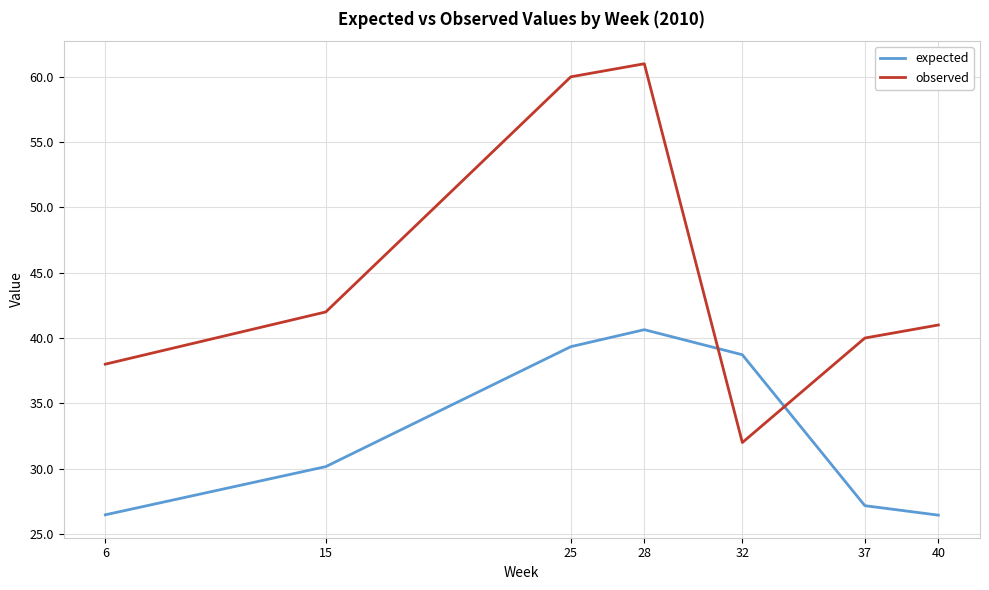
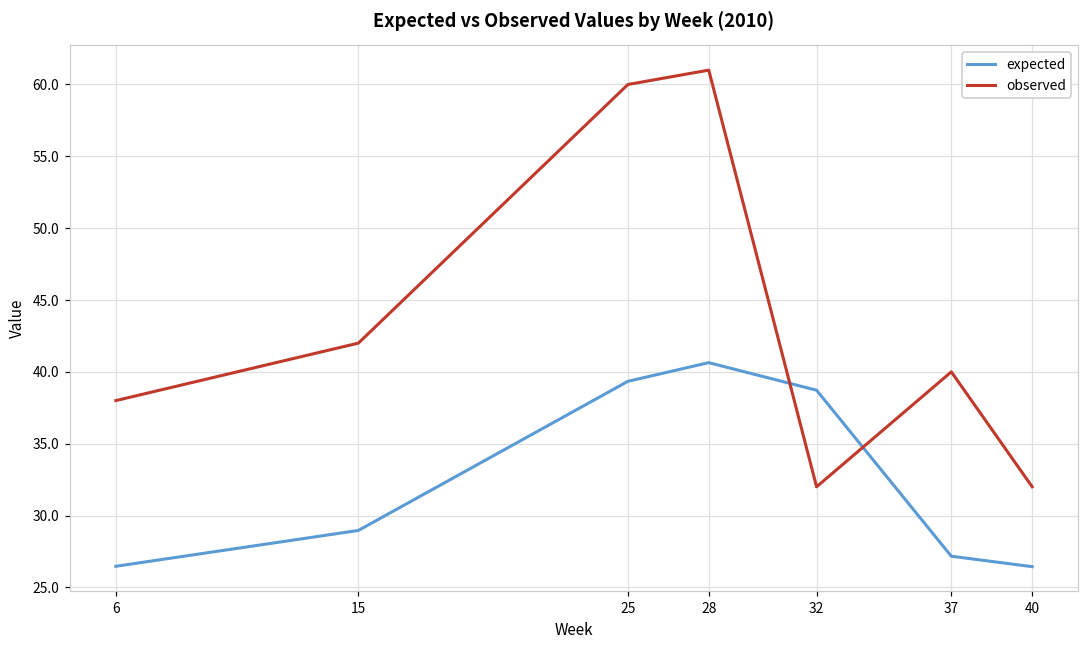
  {
    "expected": {
      "6": 26.5,
-     "15": 30.2,
+     "15": 29.0,
      "25": 39.3,
      "28": 40.6,
      "32": 38.7,
      "37": 27.2,
      "40": 26.4
    },
    "observed": {
      "6": 38,
      "15": 42,
      "25": 60,
      "28": 61,
      "32": 32,
      "37": 40,
-     "40": 41
+     "40": 32
    }
  }
